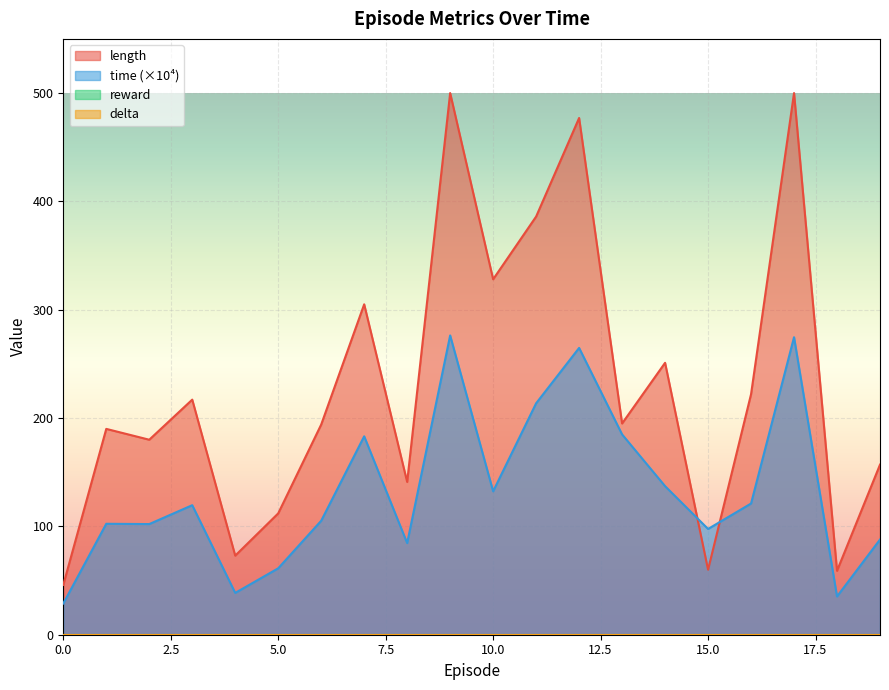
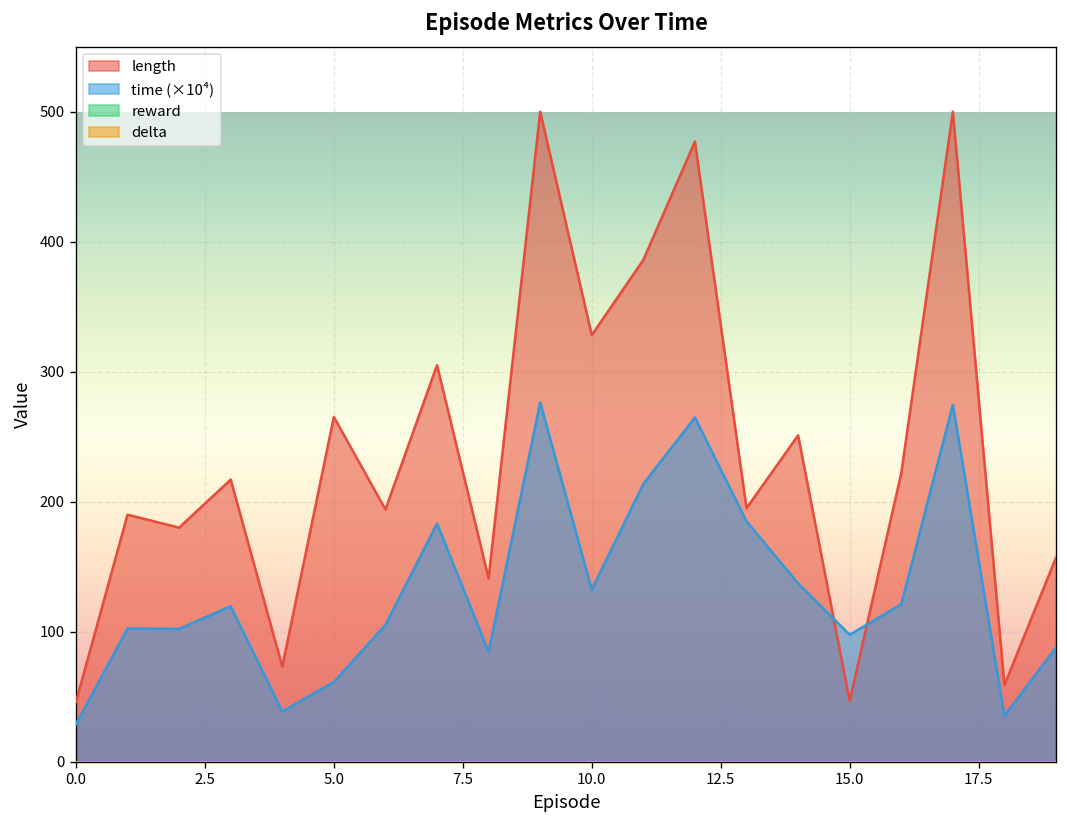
  {
    "length": {
      "0.0": 46,
-     "5.0": 112,
+     "5.0": 265,
      "10.0": 328,
-     "15.0": 60
+     "15.0": 47
    },
    "time (×10⁴)": {
      "0.0": 29,
      "5.0": 61,
      "10.0": 132,
      "15.0": 98
    },
    "delta": {
      "0.0": 0,
      "5.0": 0,
      "10.0": 0,
      "15.0": 0
    }
  }
